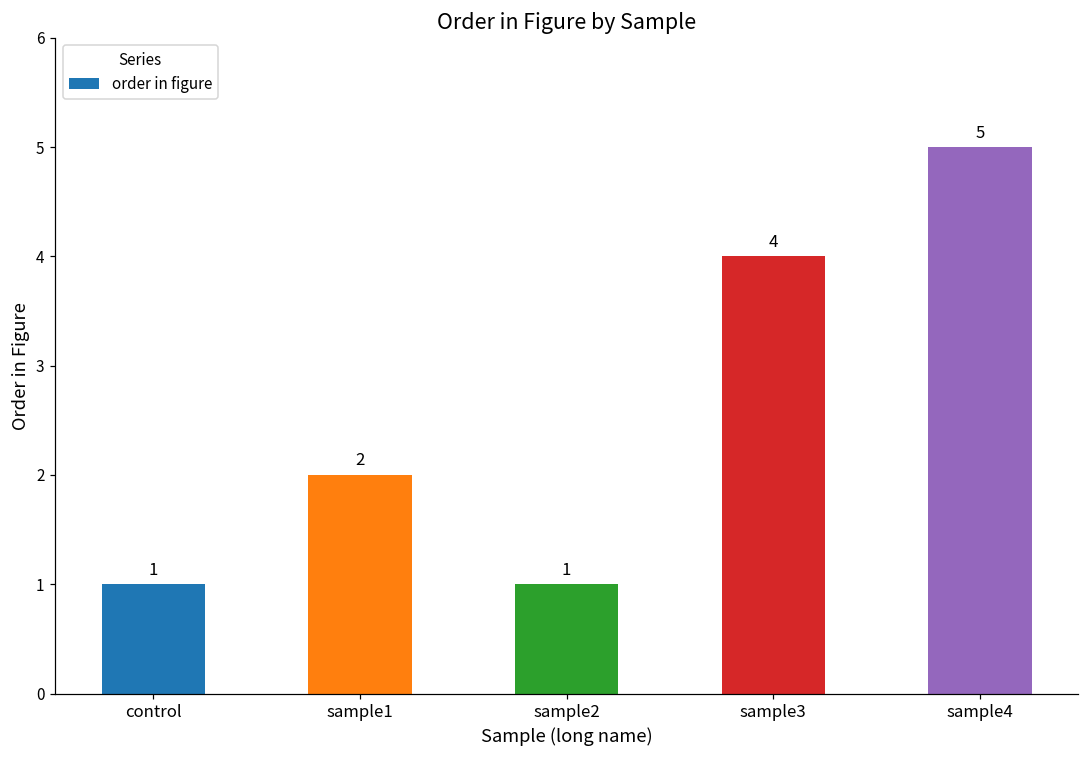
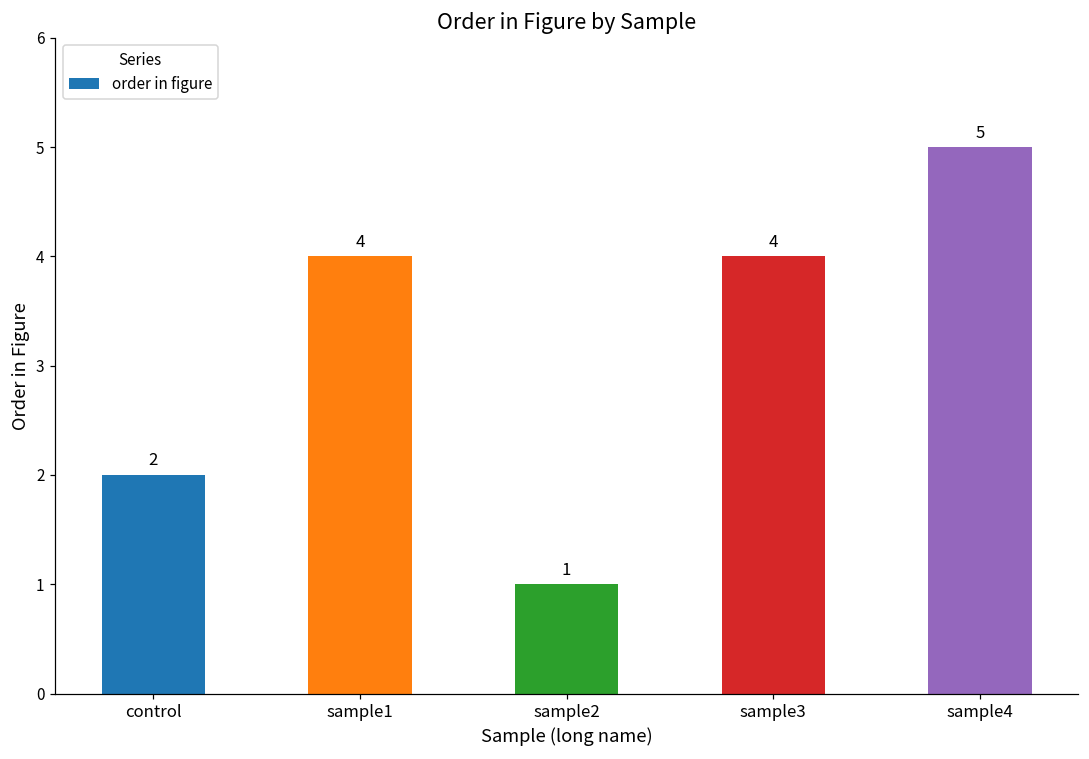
  {
-   "control": 1,
-   "sample1": 2,
+   "control": 2,
+   "sample1": 4,
    "sample2": 1,
    "sample3": 4,
    "sample4": 5
  }
